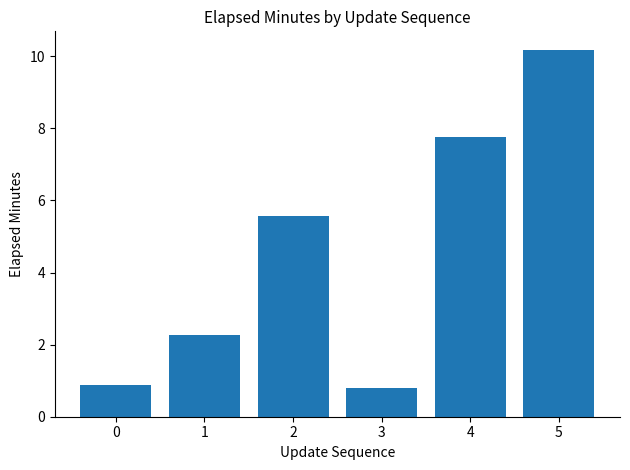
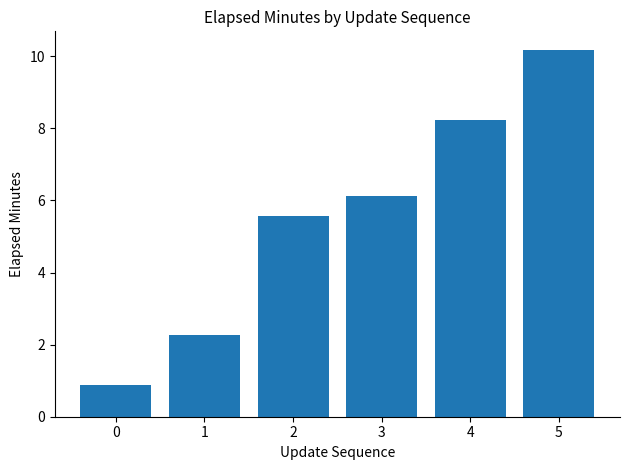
  {
    "0": 0.9,
    "1": 2.3,
    "2": 5.6,
-   "3": 0.8,
-   "4": 7.8,
+   "3": 6.1,
+   "4": 8.2,
    "5": 10.2
  }
